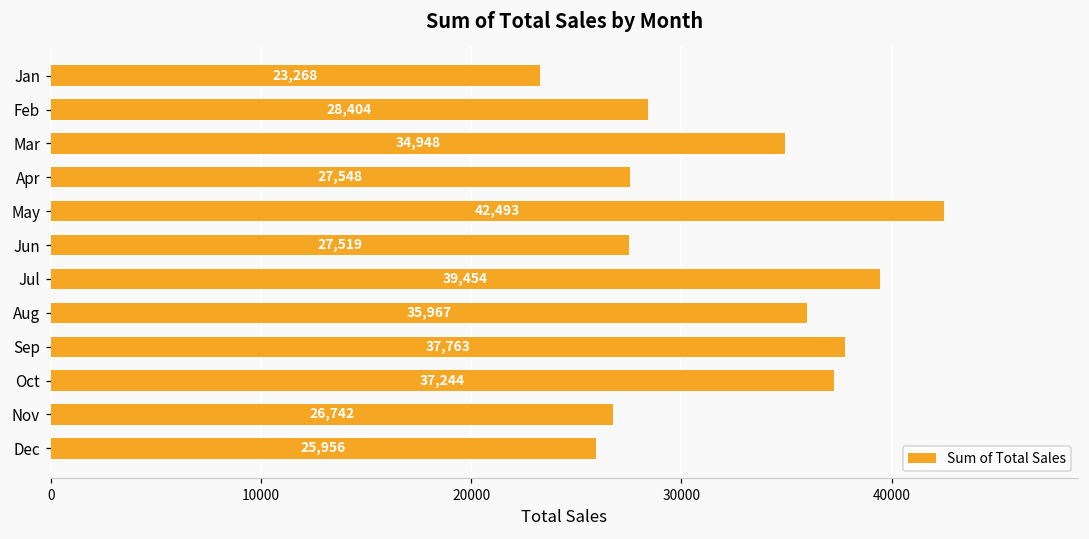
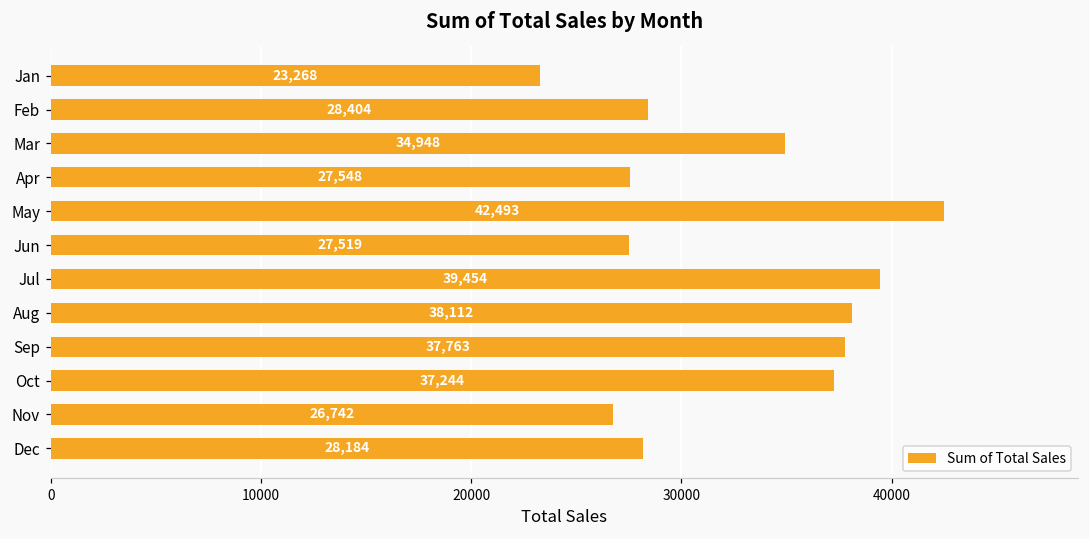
  {
    "Jan": "23,268",
    "Feb": "28,404",
    "Mar": "34,948",
    "Apr": "27,548",
    "May": "42,493",
    "Jun": "27,519",
    "Jul": "39,454",
-   "Aug": "35,967",
+   "Aug": "38,112",
    "Sep": "37,763",
    "Oct": "37,244",
    "Nov": "26,742",
-   "Dec": "25,956"
+   "Dec": "28,184"
  }
